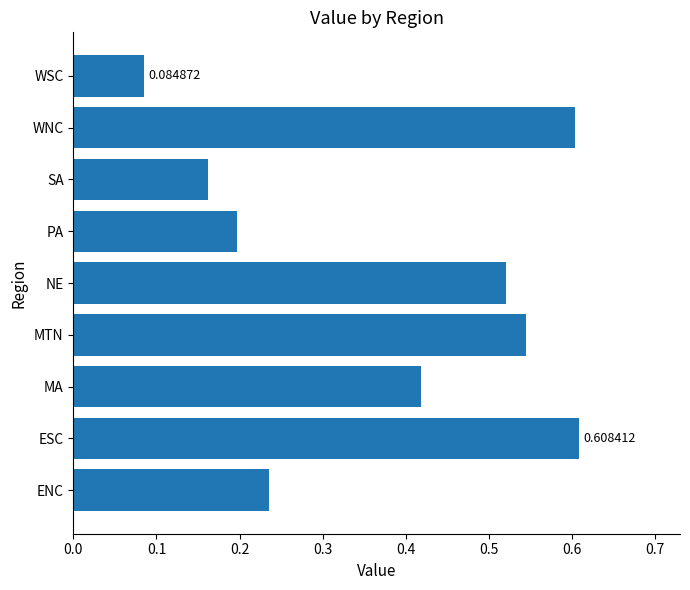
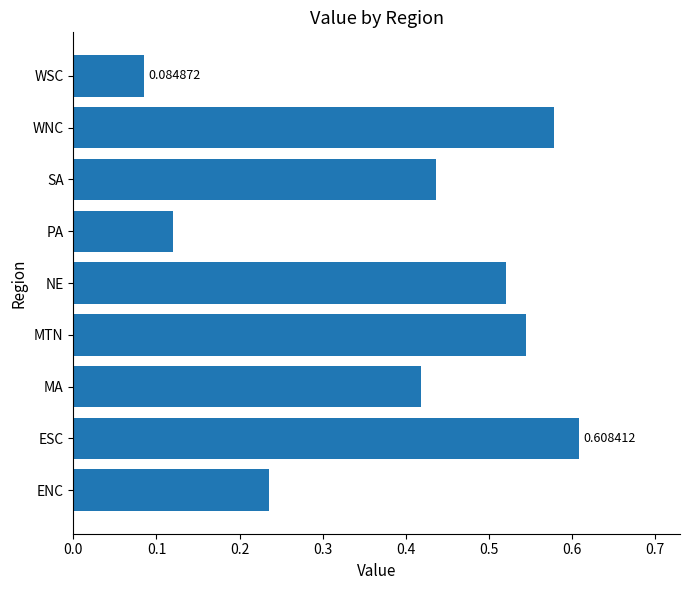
  {
-   "WNC": 0.60,
-   "SA": 0.16,
-   "PA": 0.20,
+   "WNC": 0.58,
+   "SA": 0.44,
+   "PA": 0.12,
    "NE": 0.52,
    "MTN": 0.55,
    "MA": 0.42,
    "ENC": 0.24
  }
